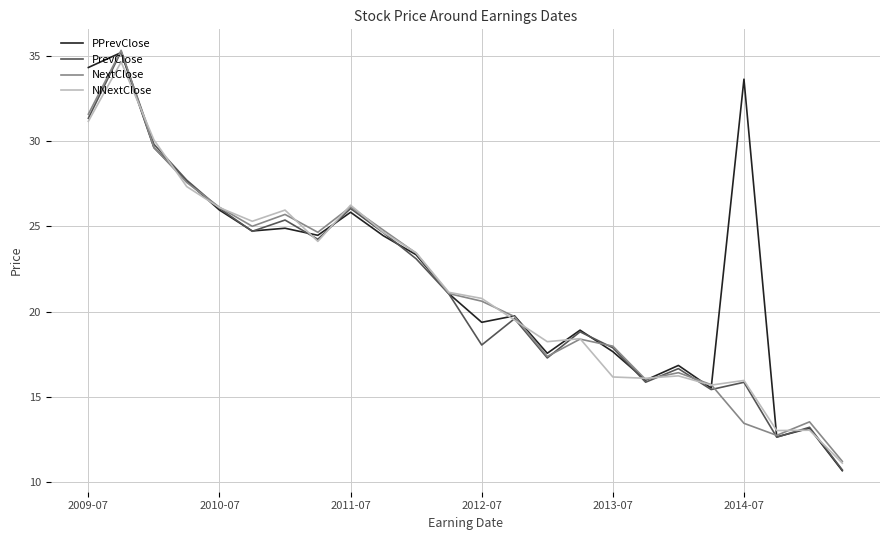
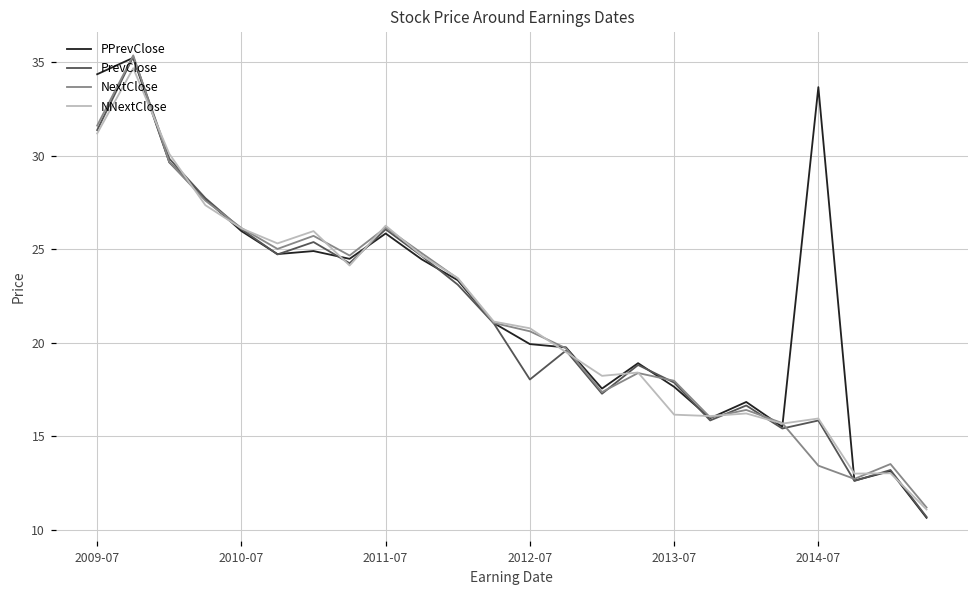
  {
    "PPrevClose": {
      "2009-07": 34.3,
      "2011-07": 25.8,
-     "2012-07": 19.4,
+     "2012-07": 19.9,
      "2013-07": 17.6,
      "2014-07": 33.7
    },
    "PrevClose": {
      "2009-07": 31.4,
      "2012-07": 18.0
    },
    "NextClose": {
      "2009-07": 31.6,
      "2012-07": 20.6,
      "2014-07": 13.4
    },
    "NNextClose": {
      "2009-07": 31.2,
      "2012-07": 20.8,
      "2013-07": 16.2
    }
  }
